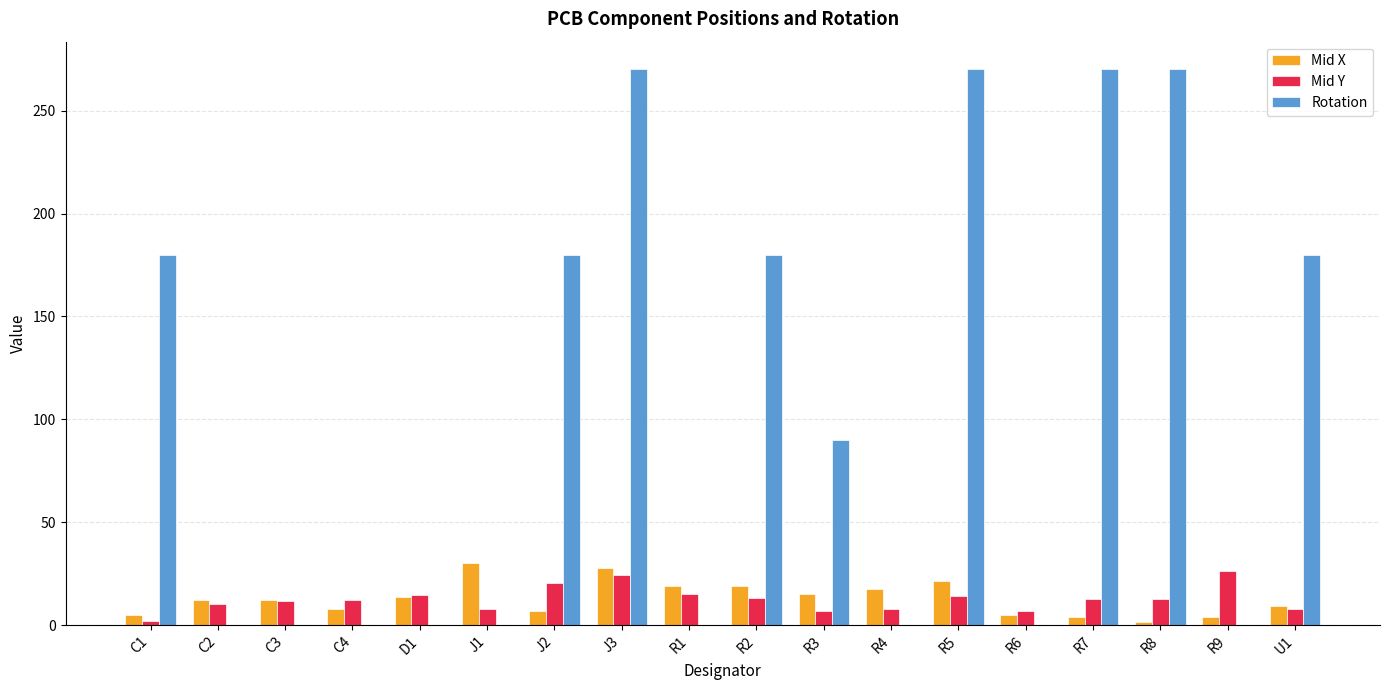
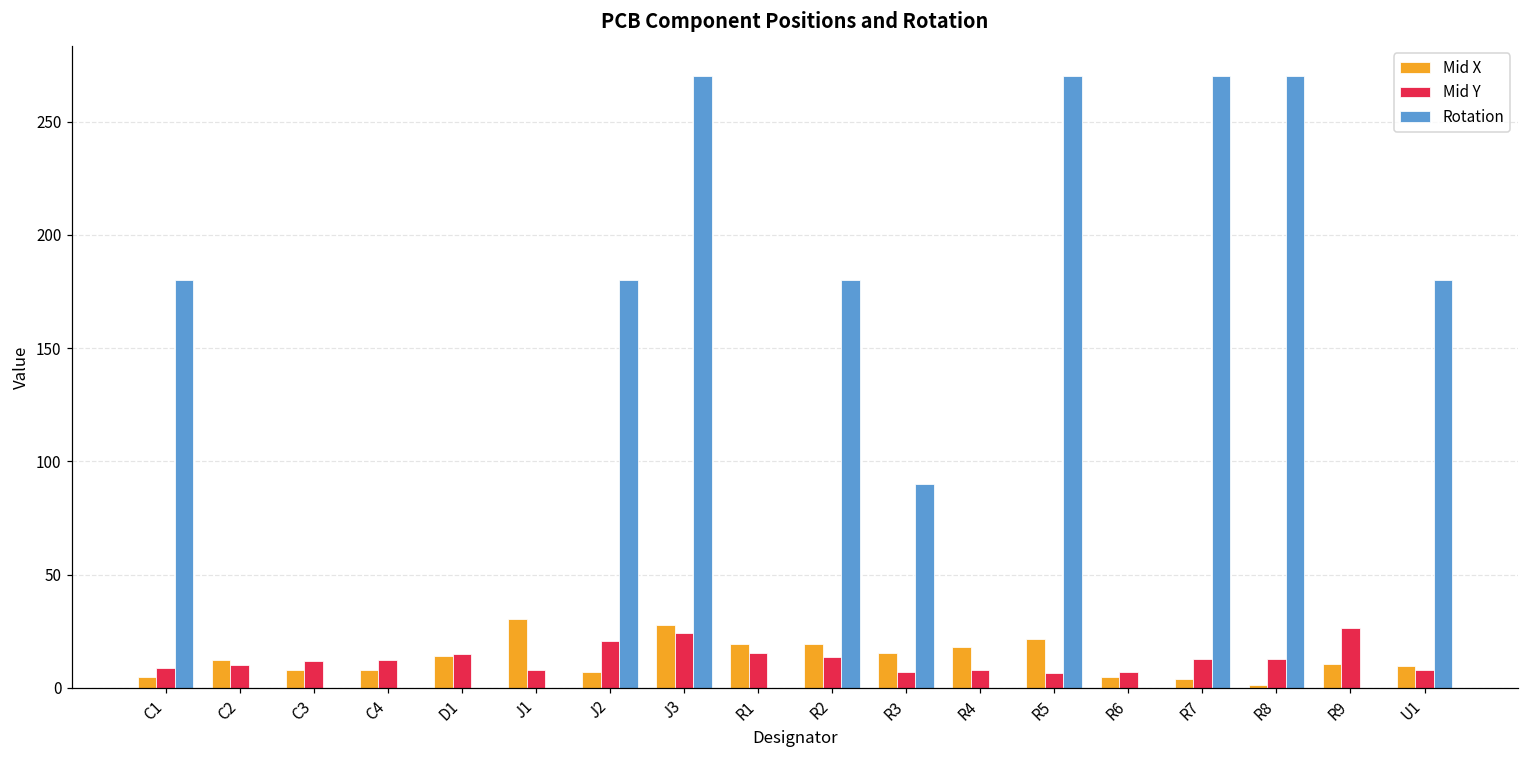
  {
    "Mid X": {
      "C1": 5,
      "C2": 12,
-     "C3": 12,
+     "C3": 8,
      "C4": 8,
      "D1": 14,
      "J1": 30,
      "J2": 7,
      "J3": 28,
      "R1": 19,
      "R2": 19,
      "R3": 15,
      "R4": 18,
      "R5": 22,
      "R6": 5,
      "R7": 4,
      "R8": 1,
-     "R9": 4,
+     "R9": 10,
      "U1": 10
    },
    "Mid Y": {
-     "C1": 2,
+     "C1": 9,
      "C2": 10,
      "C3": 12,
      "C4": 12,
      "D1": 15,
      "J1": 8,
      "J2": 21,
      "J3": 24,
      "R1": 15,
      "R2": 13,
      "R3": 7,
      "R4": 8,
-     "R5": 14,
+     "R5": 6,
      "R6": 7,
      "R7": 13,
      "R8": 13,
      "R9": 26,
      "U1": 8
    },
    "Rotation": {
      "C1": 180,
      "C2": 0,
      "C3": 0,
      "C4": 0,
      "D1": 0,
      "J1": 0,
      "J2": 180,
      "J3": 270,
      "R1": 0,
      "R2": 180,
      "R3": 90,
      "R4": 0,
      "R5": 270,
      "R6": 0,
      "R7": 270,
      "R8": 270,
      "R9": 0,
      "U1": 180
    }
  }
